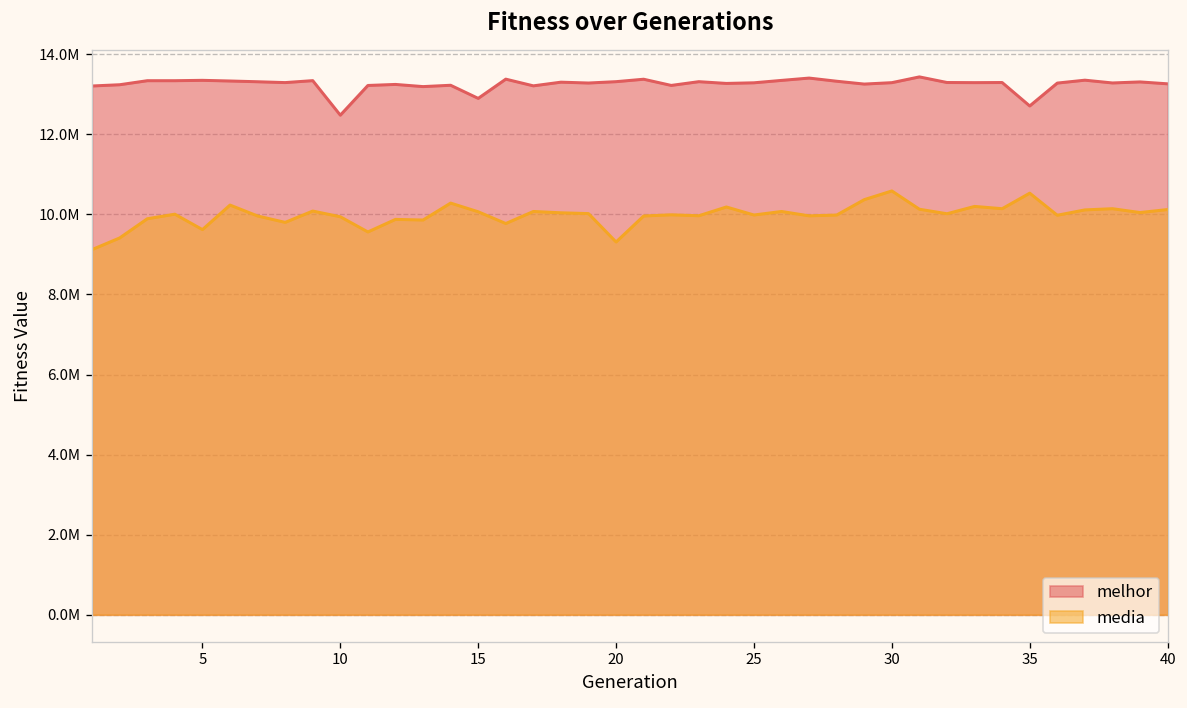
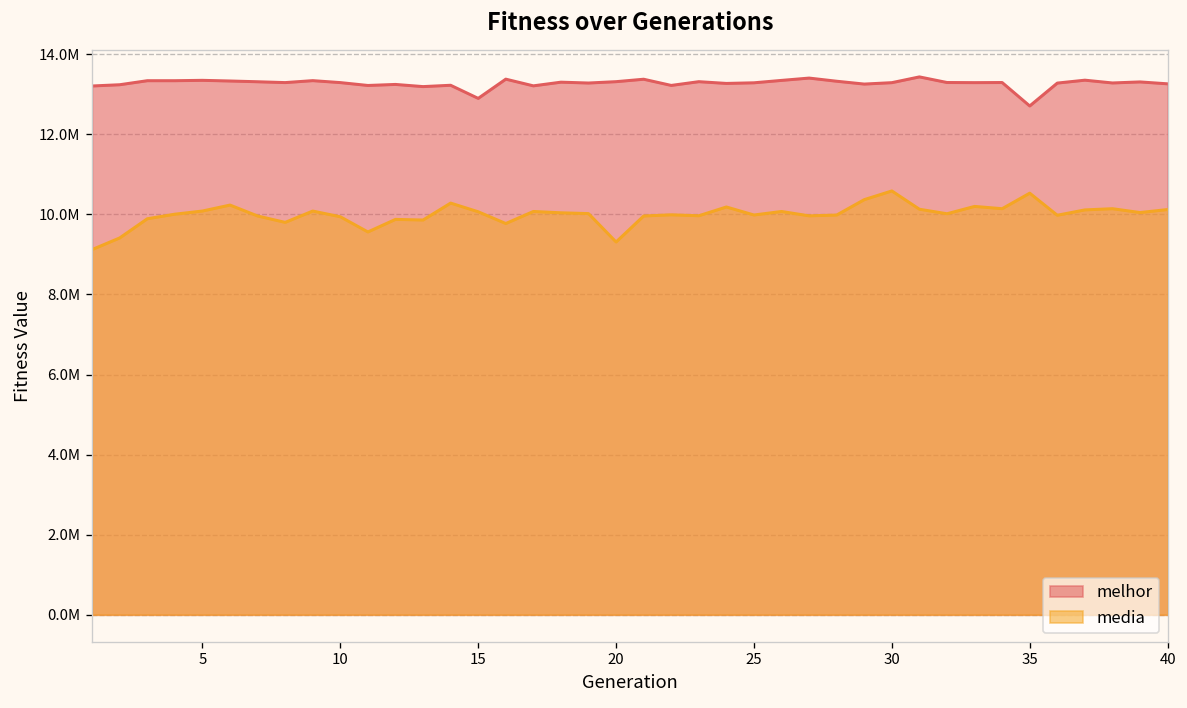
  {
    "melhor": {
      "5": 13300000,
-     "10": 12500000,
+     "10": 13300000,
      "15": 12900000,
      "20": 13300000,
      "25": 13300000,
      "30": 13300000,
      "35": 12700000,
      "40": 13300000
    },
    "media": {
-     "5": 9600000,
+     "5": 10100000,
      "10": 9900000,
      "15": 10100000,
      "20": 9300000,
      "25": 10000000,
      "30": 10600000,
      "35": 10500000,
      "40": 10100000
    }
  }
